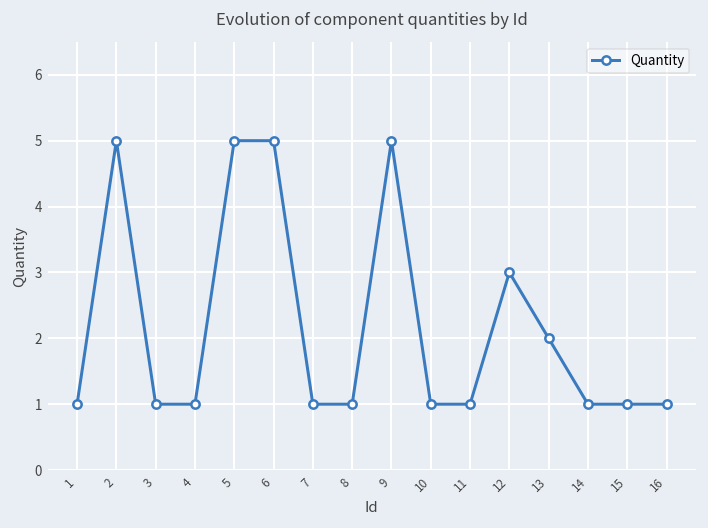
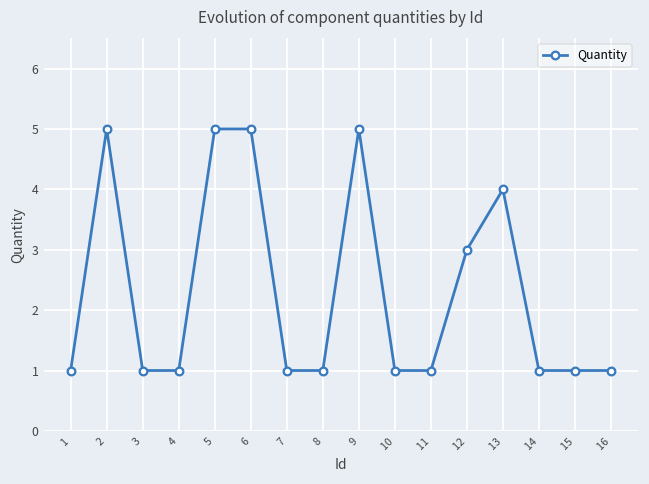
  {
    "1": 1,
    "2": 5,
    "3": 1,
    "4": 1,
    "5": 5,
    "6": 5,
    "7": 1,
    "8": 1,
    "9": 5,
    "10": 1,
    "11": 1,
    "12": 3,
-   "13": 2,
+   "13": 4,
    "14": 1,
    "15": 1,
    "16": 1
  }
